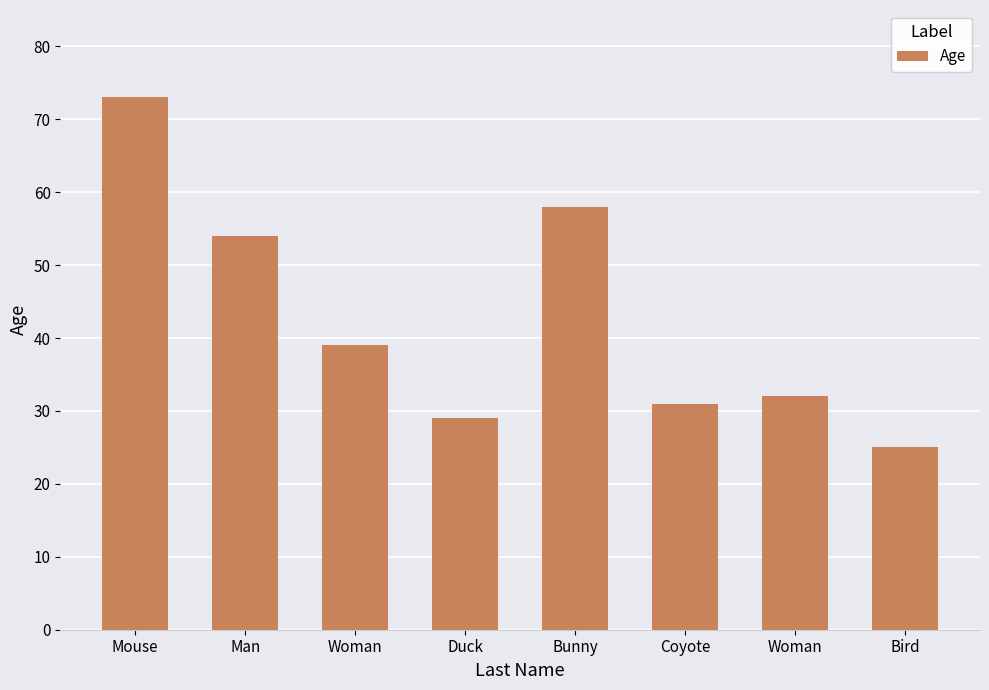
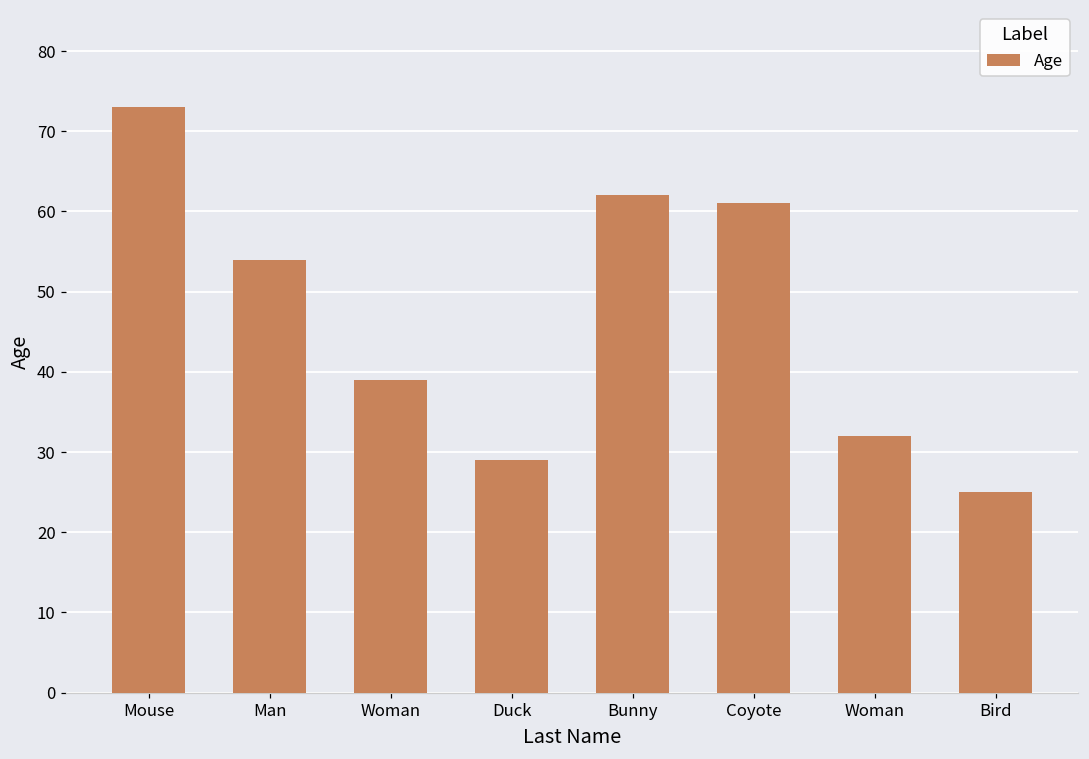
  {
    "Mouse": 73,
    "Man": 54,
    "Duck": 29,
-   "Bunny": 58,
-   "Coyote": 31,
+   "Bunny": 62,
+   "Coyote": 61,
    "Bird": 25
  }
